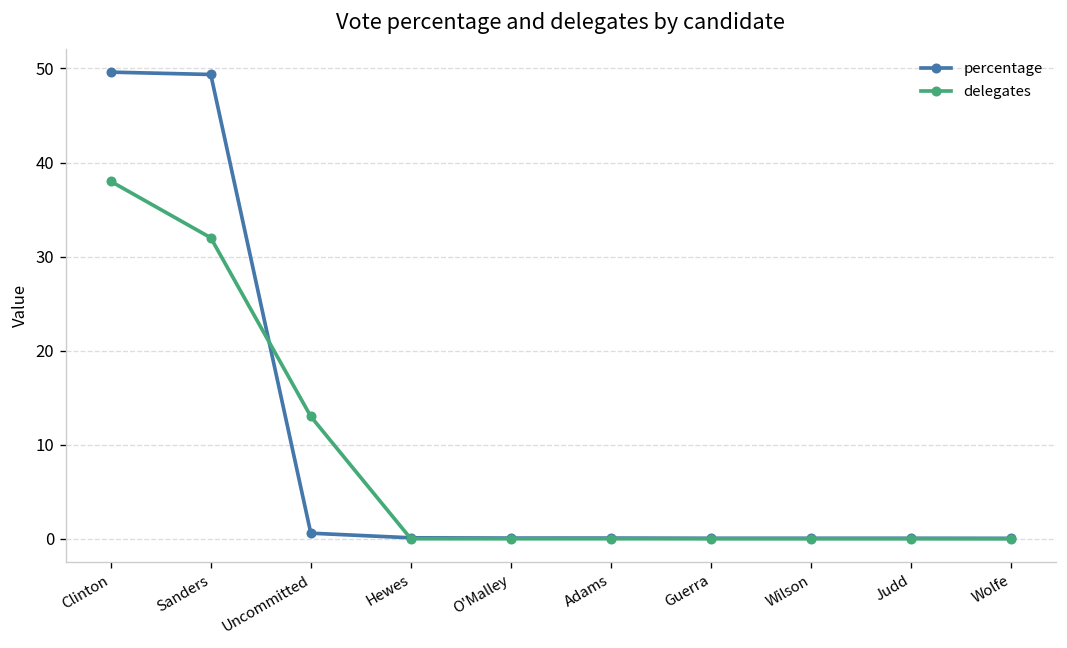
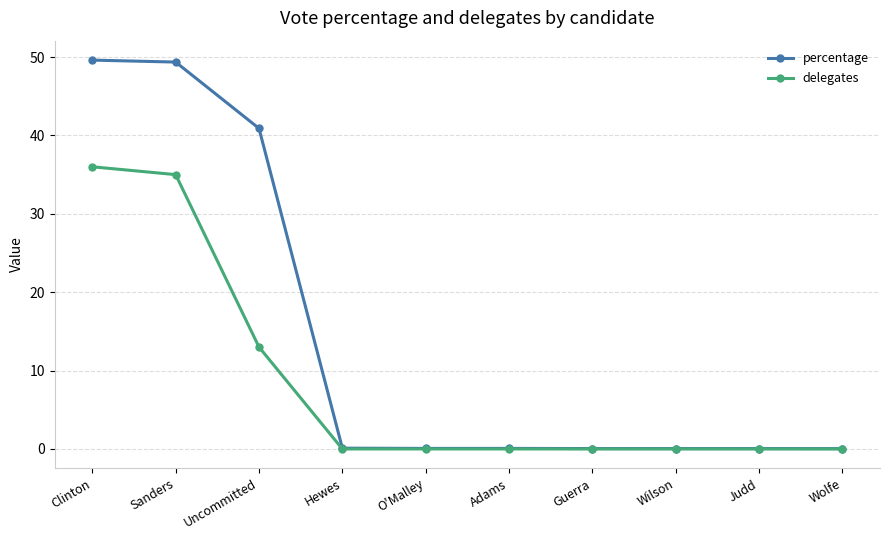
  {
    "percentage": {
      "Clinton": 50,
      "Sanders": 49,
-     "Uncommitted": 1
+     "Uncommitted": 41
    },
    "delegates": {
-     "Clinton": 38,
-     "Sanders": 32,
+     "Clinton": 36,
+     "Sanders": 35,
      "Uncommitted": 13
    }
  }
